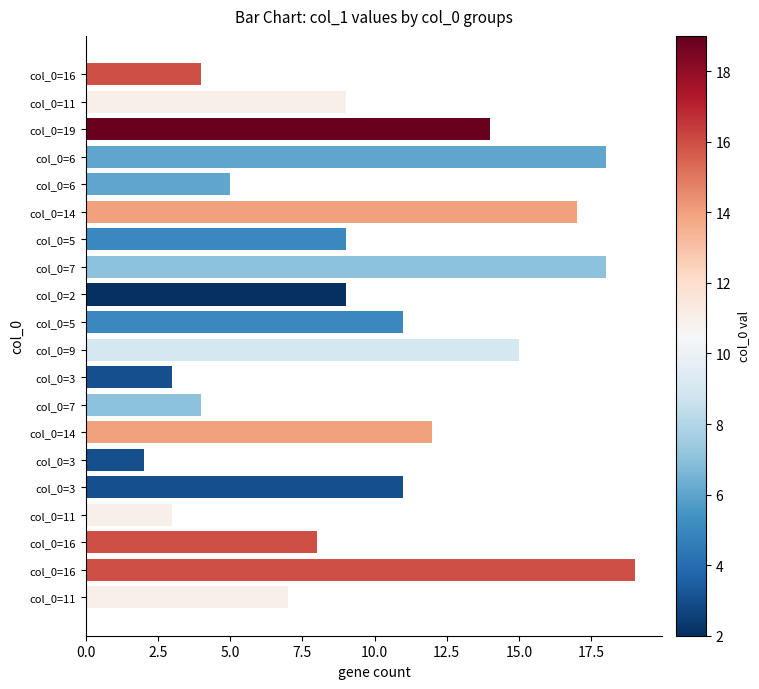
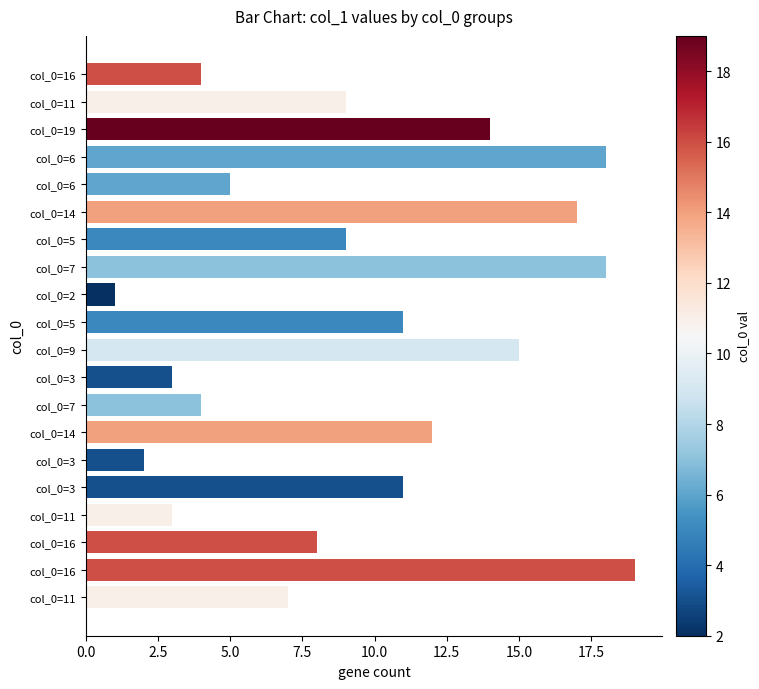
  {
    "col_0=19": 14,
-   "col_0=2": 9,
+   "col_0=2": 1,
    "col_0=9": 15
  }
